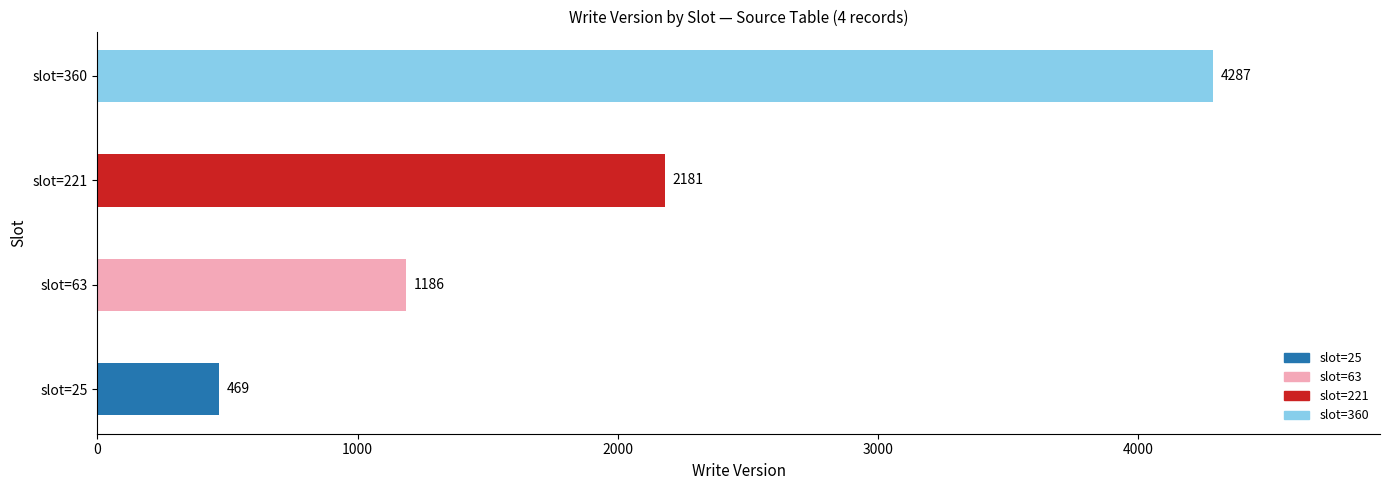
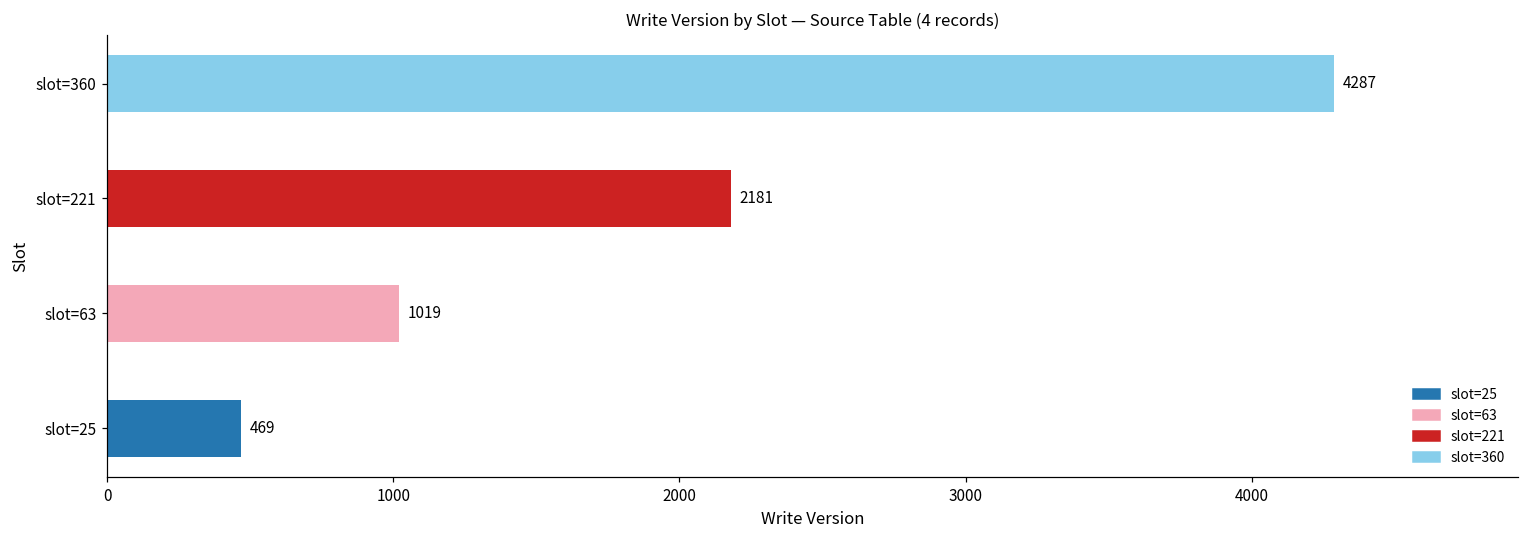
  {
    "slot=360": 4287,
    "slot=221": 2181,
-   "slot=63": 1186,
+   "slot=63": 1019,
    "slot=25": 469
  }
